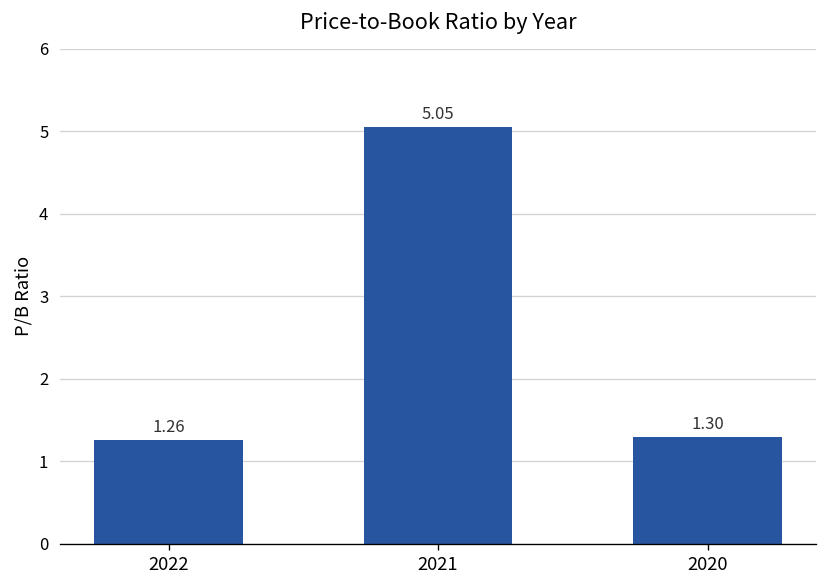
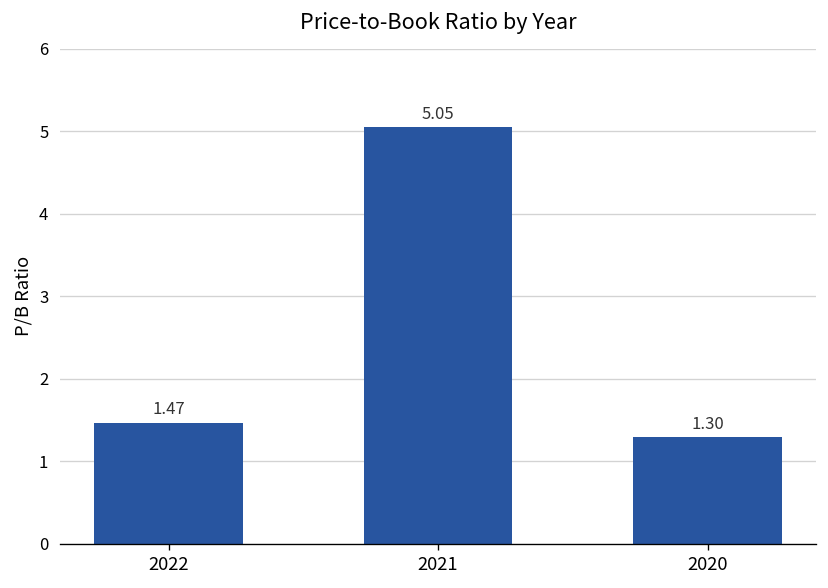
  {
-   "2022": 1.26,
+   "2022": 1.47,
    "2021": 5.05,
    "2020": 1.30
  }
